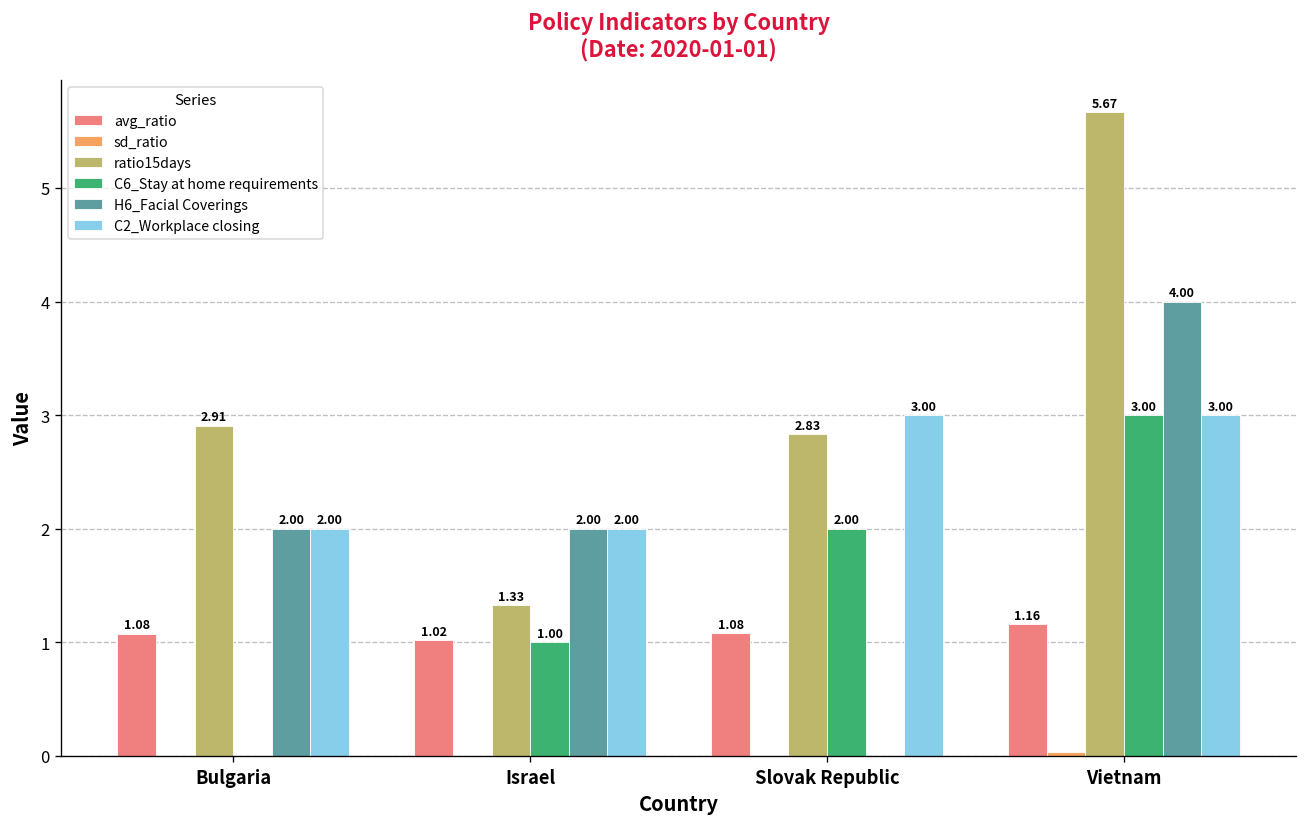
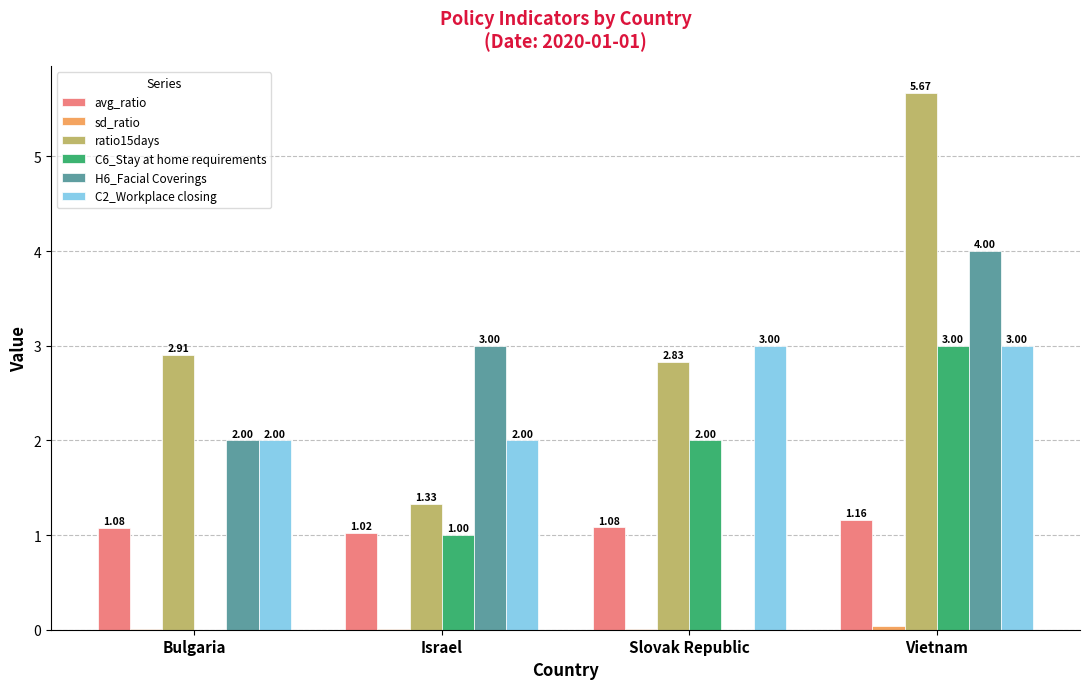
  {
    "C6_Stay at home requirements": {
      "Israel": 1.00,
      "Slovak Republic": 2.00,
      "Vietnam": 3.00
    },
    "H6_Facial Coverings": {
      "Bulgaria": 2.00,
-     "Israel": 2.00,
+     "Israel": 3.00,
      "Vietnam": 4.00
    },
    "C2_Workplace closing": {
      "Bulgaria": 2.00,
      "Israel": 2.00,
      "Slovak Republic": 3.00,
      "Vietnam": 3.00
    }
  }
